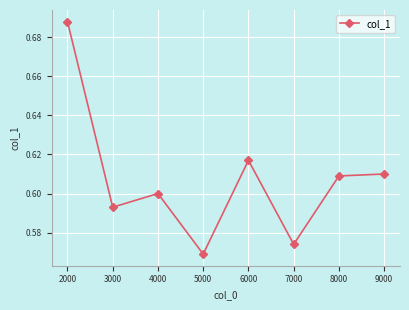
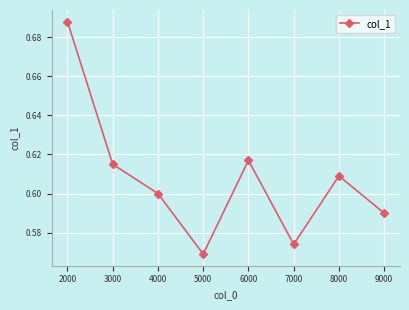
  {
    "2000": 0.688,
-   "3000": 0.593,
+   "3000": 0.615,
    "4000": 0.600,
    "5000": 0.569,
    "6000": 0.617,
    "7000": 0.574,
    "8000": 0.609,
-   "9000": 0.61
+   "9000": 0.59
  }
